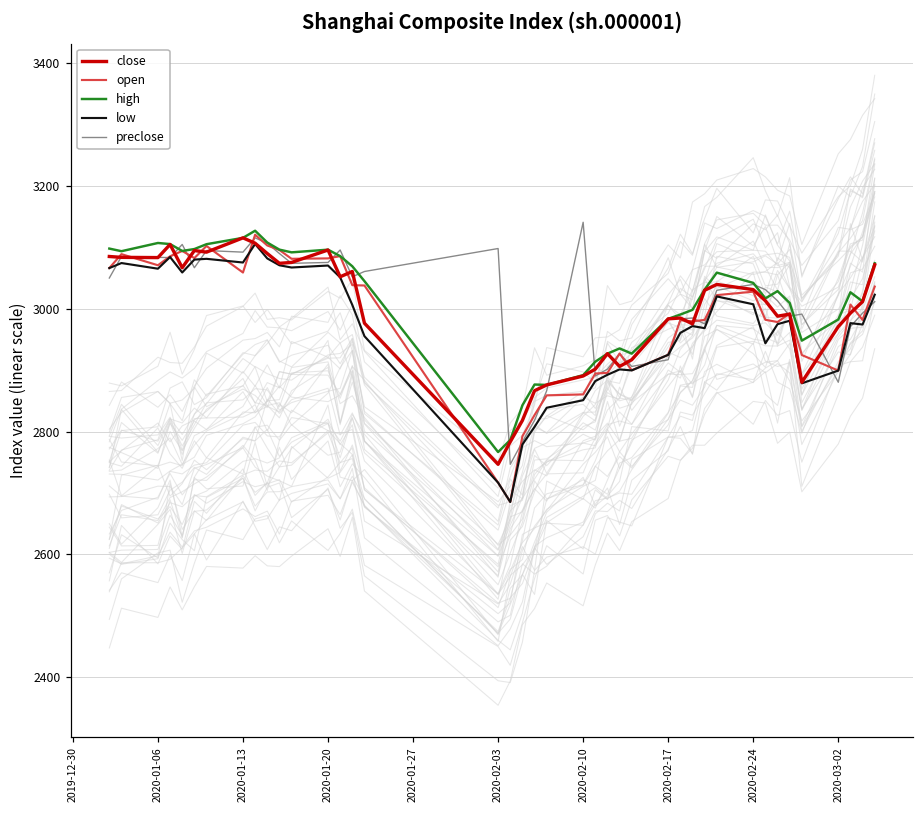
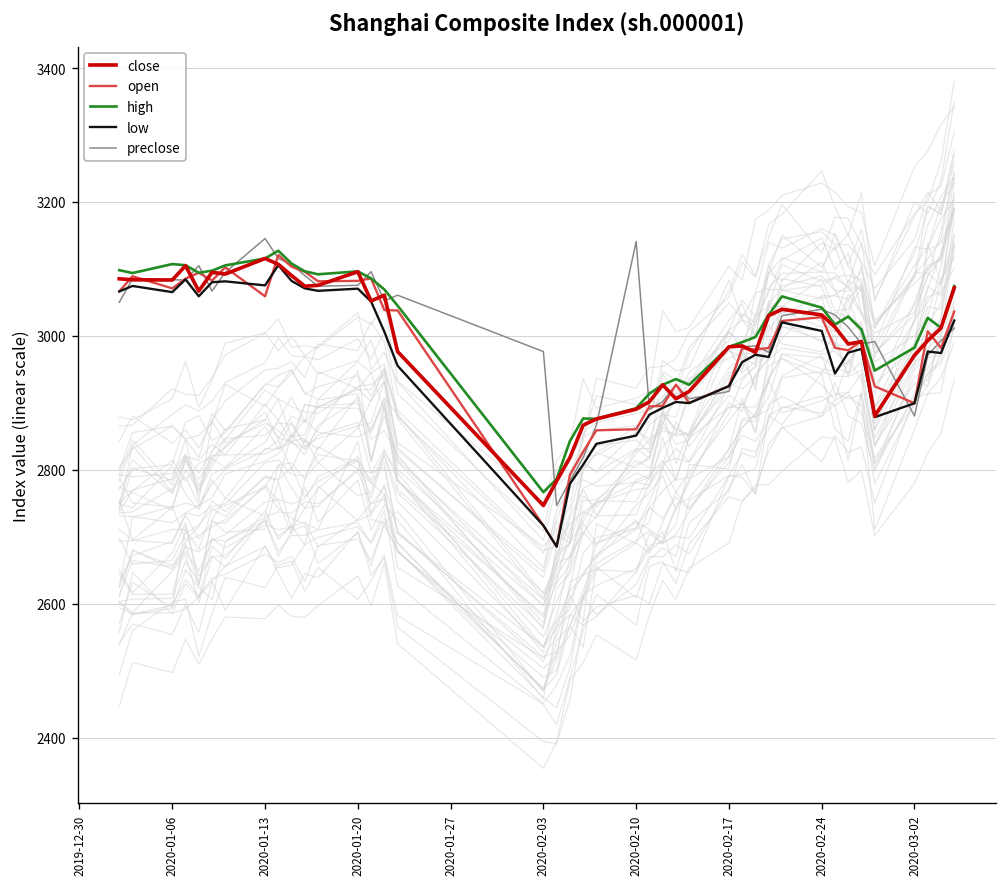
  {
    "close": {
      "2020-02-03": 2750
    },
    "open": {
      "2020-01-06": 3070,
      "2020-01-13": 3060,
      "2020-01-20": 3080
    },
    "high": {
      "2020-01-06": 3110,
      "2020-02-03": 2770
    },
    "low": {
      "2020-01-06": 3070,
      "2020-01-13": 3080,
      "2020-01-20": 3070
    },
    "preclose": {
-     "2020-01-13": 3090,
+     "2020-01-13": 3150,
      "2020-01-20": 3080,
-     "2020-02-03": 3100,
+     "2020-02-03": 2980,
      "2020-02-10": 3140,
      "2020-02-17": 2920,
      "2020-03-02": 2880
    }
  }
